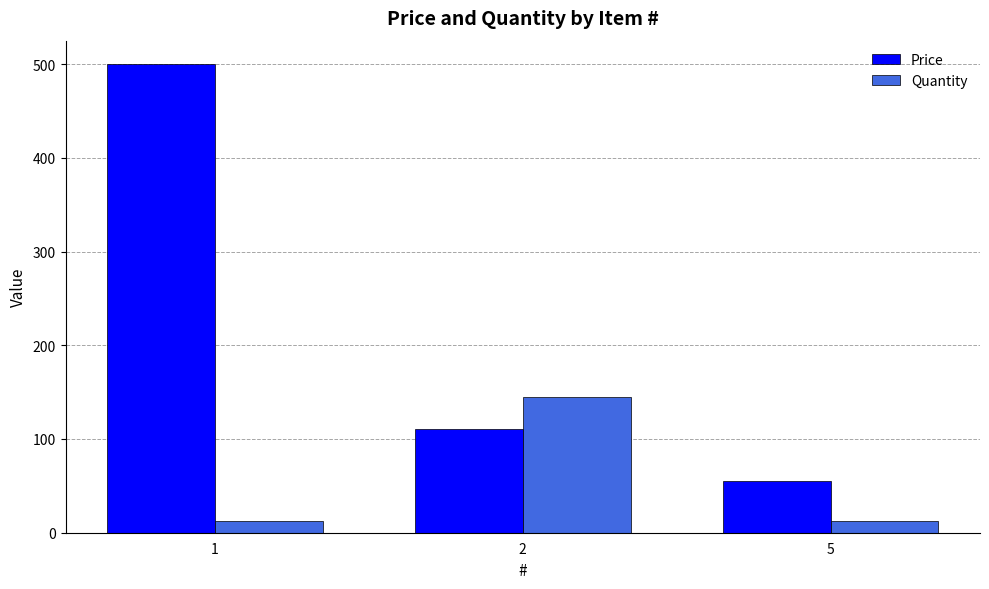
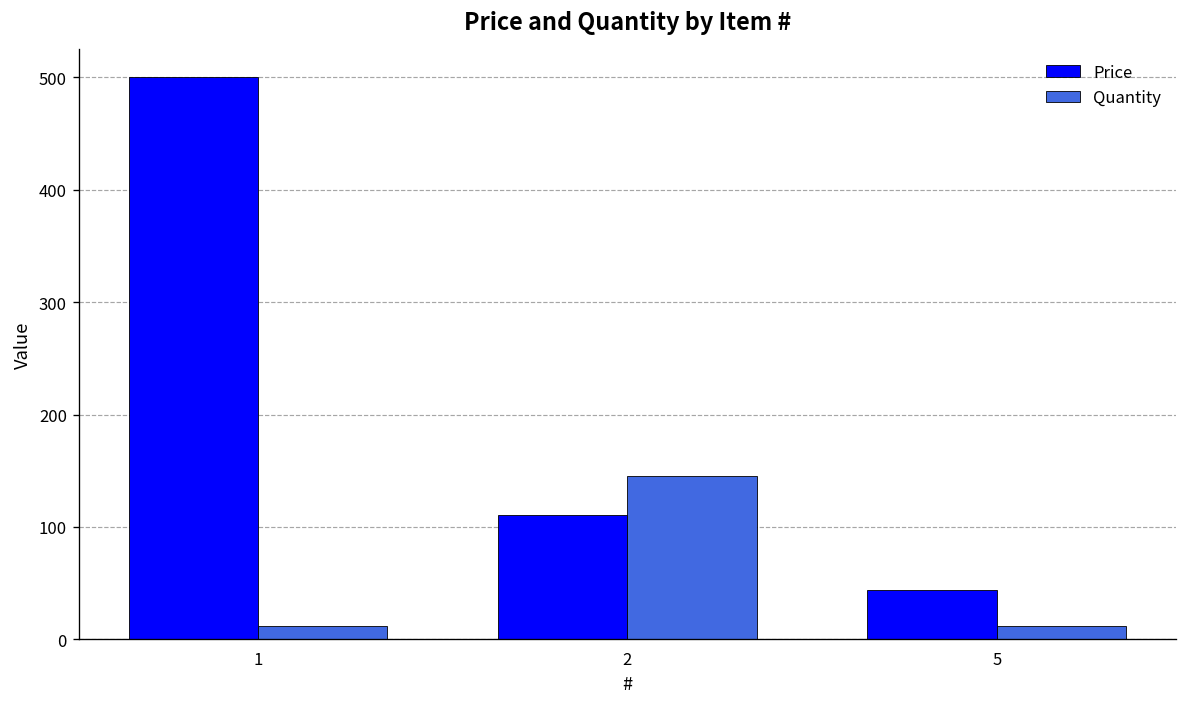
  {
    "Price": {
      "1": 500,
      "2": 110,
-     "5": 60
+     "5": 40
    },
    "Quantity": {
      "1": 10,
      "2": 150,
      "5": 10
    }
  }
